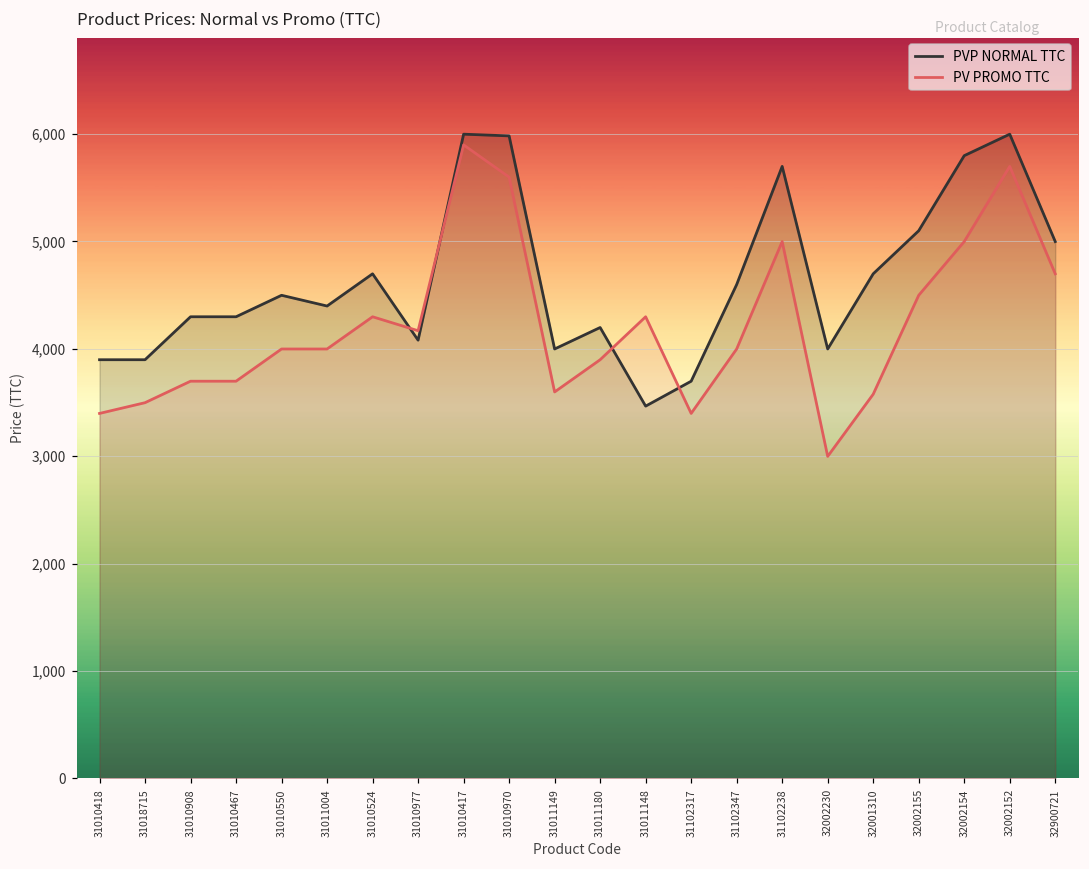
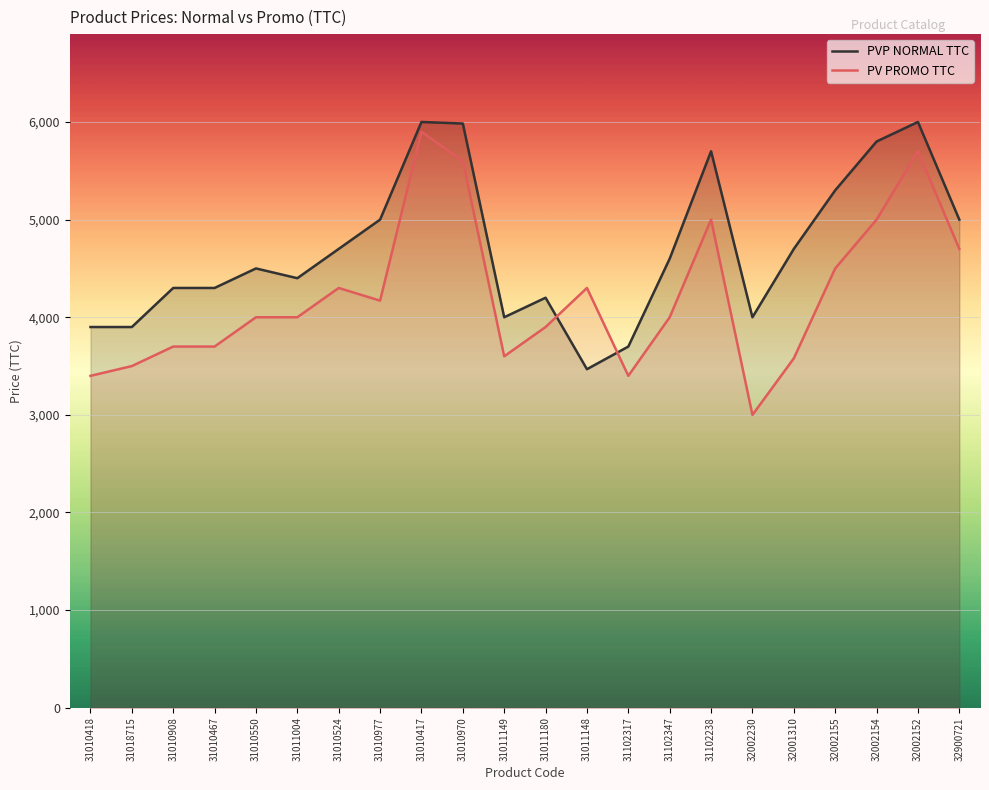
  {
    "PVP NORMAL TTC": {
      "31010418": "3,900",
      "31018715": "3,900",
      "31010908": "4,300",
      "31010467": "4,300",
      "31010550": "4,500",
      "31011004": "4,400",
      "31010524": "4,700",
-     "31010977": "4,100",
+     "31010977": "5,000",
      "31010417": "6,000",
      "31010970": "6,000",
      "31011149": "4,000",
      "31011180": "4,200",
      "31011148": "3,500",
      "31102317": "3,700",
      "31102347": "4,600",
      "31102238": "5,700",
      "32002230": "4,000",
      "32001310": "4,700",
-     "32002155": "5,100",
+     "32002155": "5,300",
      "32002154": "5,800",
      "32002152": "6,000",
      "32900721": "5,000"
    },
    "PV PROMO TTC": {
      "31010418": "3,400",
      "31018715": "3,500",
      "31010908": "3,700",
      "31010467": "3,700",
      "31010550": "4,000",
      "31011004": "4,000",
      "31010524": "4,300",
      "31010977": "4,200",
      "31010417": "5,900",
      "31010970": "5,600",
      "31011149": "3,600",
      "31011180": "3,900",
      "31011148": "4,300",
      "31102317": "3,400",
      "31102347": "4,000",
      "31102238": "5,000",
      "32002230": "3,000",
      "32001310": "3,600",
      "32002155": "4,500",
      "32002154": "5,000",
      "32002152": "5,700",
      "32900721": "4,700"
    }
  }
